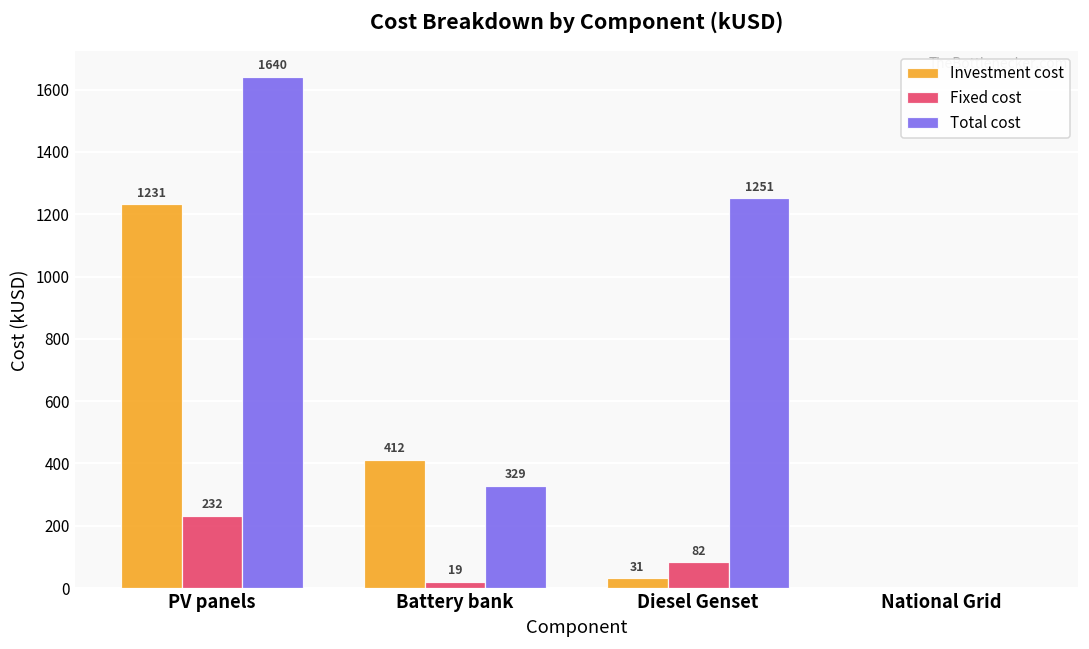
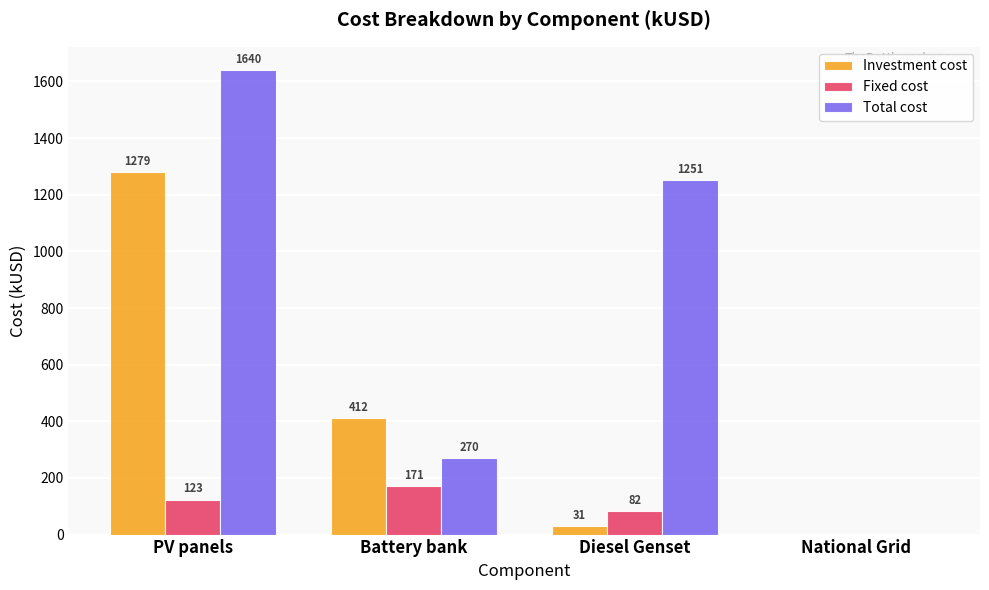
  {
    "Investment cost": {
-     "PV panels": 1231,
+     "PV panels": 1279,
      "Battery bank": 412,
      "Diesel Genset": 31
    },
    "Fixed cost": {
-     "PV panels": 232,
-     "Battery bank": 19,
+     "PV panels": 123,
+     "Battery bank": 171,
      "Diesel Genset": 82
    },
    "Total cost": {
      "PV panels": 1640,
-     "Battery bank": 329,
+     "Battery bank": 270,
      "Diesel Genset": 1251
    }
  }
